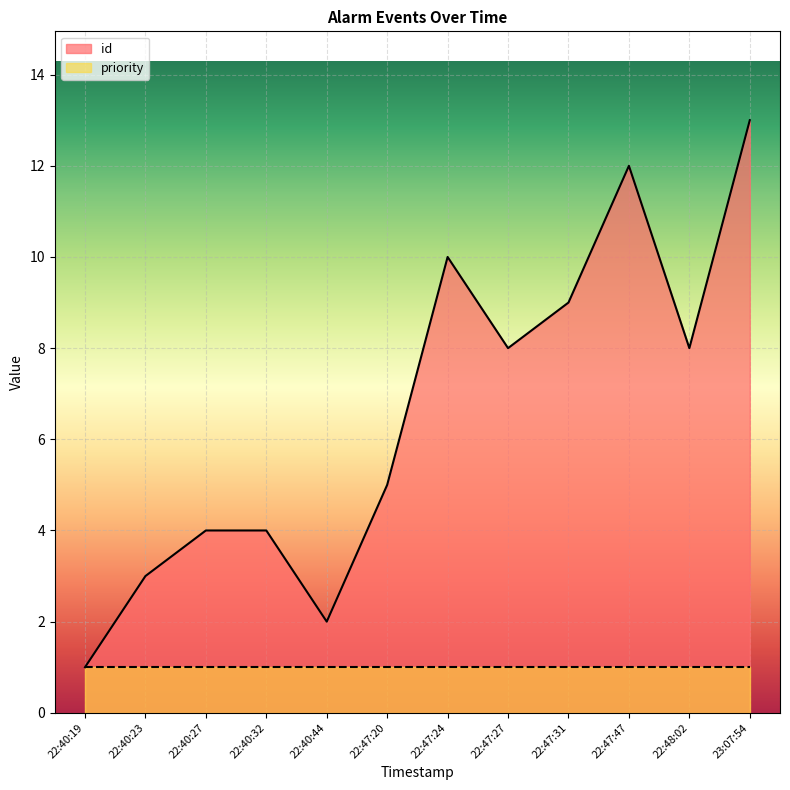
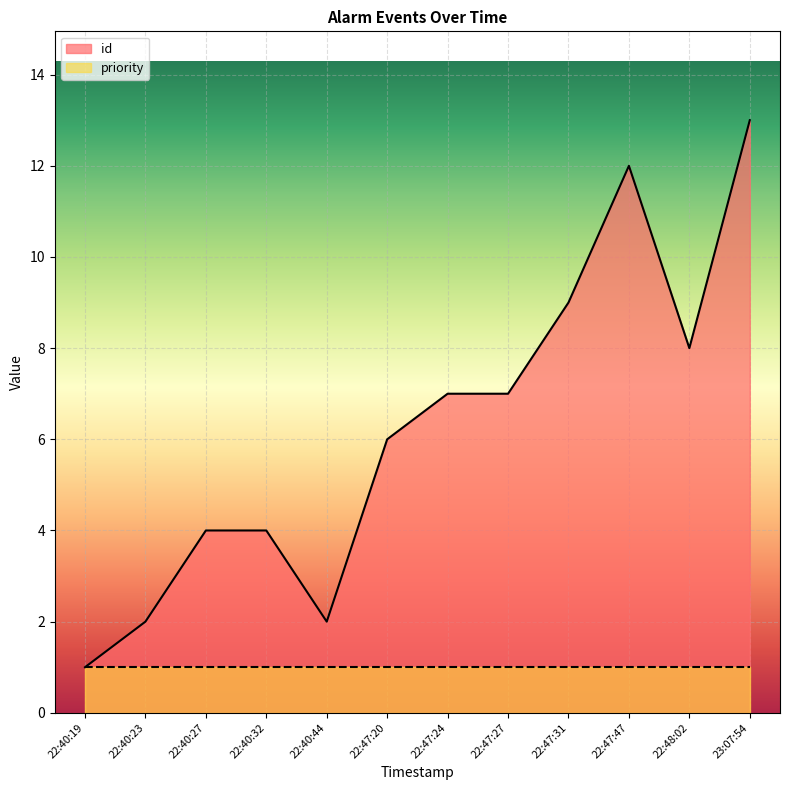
  {
    "id": {
-     "22:40:23": 3,
+     "22:40:23": 2,
      "22:40:27": 4,
      "22:40:32": 4,
      "22:40:44": 2,
-     "22:47:20": 5,
-     "22:47:24": 10,
-     "22:47:27": 8,
+     "22:47:20": 6,
+     "22:47:24": 7,
+     "22:47:27": 7,
      "22:47:31": 9,
      "22:47:47": 12,
      "22:48:02": 8,
      "23:07:54": 13
    },
    "priority": {
      "22:40:23": 1,
      "22:40:27": 1,
      "22:40:32": 1,
      "22:40:44": 1,
      "22:47:20": 1,
      "22:47:24": 1,
      "22:47:27": 1,
      "22:47:31": 1,
      "22:47:47": 1,
      "22:48:02": 1,
      "23:07:54": 1
    }
  }
